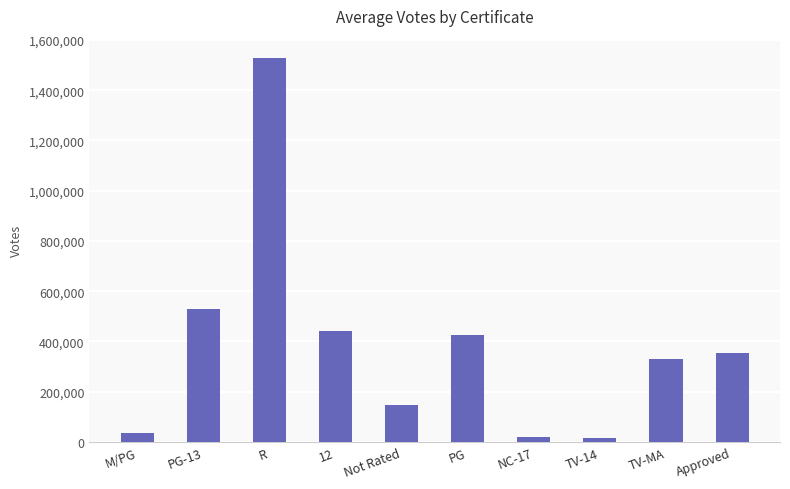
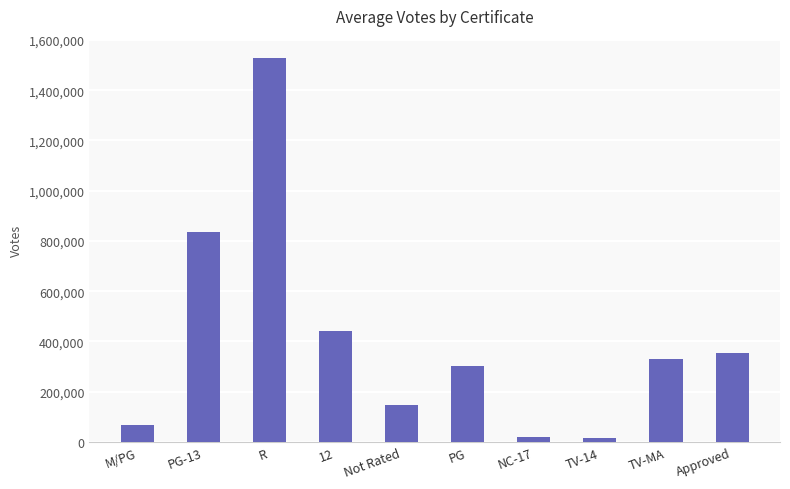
  {
-   "M/PG": "30,000",
-   "PG-13": "530,000",
+   "M/PG": "70,000",
+   "PG-13": "830,000",
    "R": "1,530,000",
    "12": "440,000",
    "Not Rated": "150,000",
-   "PG": "420,000",
+   "PG": "300,000",
    "NC-17": "20,000",
    "TV-14": "10,000",
    "TV-MA": "330,000",
    "Approved": "350,000"
  }
